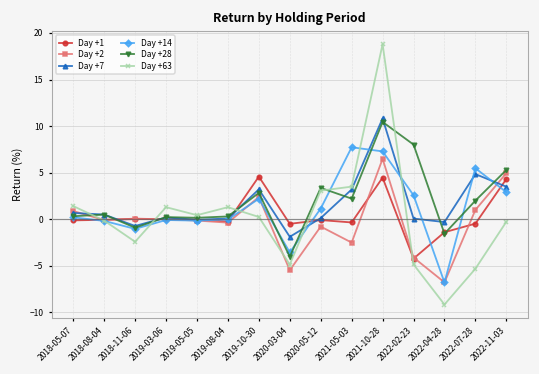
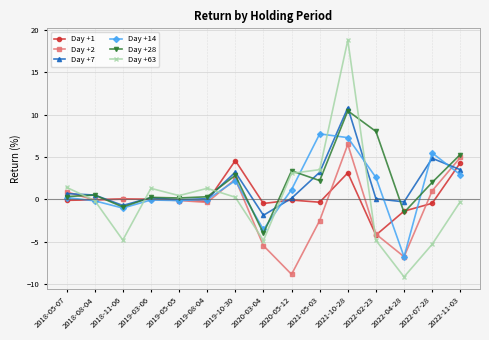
  {
    "Day +1": {
      "2018-05-07": 0,
      "2019-10-30": 5,
      "2020-03-04": 0,
      "2021-05-03": 0,
-     "2021-10-28": 4,
+     "2021-10-28": 3,
      "2022-07-28": 0,
      "2022-11-03": 4
    },
    "Day +2": {
      "2020-03-04": -5,
-     "2020-05-12": -1,
+     "2020-05-12": -9,
      "2021-05-03": -3,
      "2021-10-28": 6,
      "2022-07-28": 1,
      "2022-11-03": 5
    },
    "Day +7": {
      "2019-10-30": 3,
      "2020-03-04": -2,
      "2021-10-28": 11,
      "2022-02-23": 0,
      "2022-04-28": 0,
      "2022-07-28": 5,
      "2022-11-03": 3
    },
    "Day +14": {
      "2020-03-04": -4,
      "2020-05-12": 1,
      "2021-05-03": 8,
      "2021-10-28": 7,
      "2022-02-23": 3,
      "2022-07-28": 5,
      "2022-11-03": 3
    },
    "Day +28": {
      "2019-10-30": 3,
      "2020-03-04": -4,
      "2021-05-03": 2,
      "2021-10-28": 10,
      "2022-02-23": 8,
      "2022-07-28": 2,
      "2022-11-03": 5
    },
    "Day +63": {
      "2018-05-07": 1,
-     "2018-11-06": -2,
+     "2018-11-06": -5,
      "2019-03-06": 1,
      "2019-08-04": 1,
      "2019-10-30": 0,
      "2020-03-04": -5,
      "2021-10-28": 19,
      "2022-02-23": -5,
      "2022-04-28": -9,
      "2022-07-28": -5,
      "2022-11-03": 0
    }
  }
